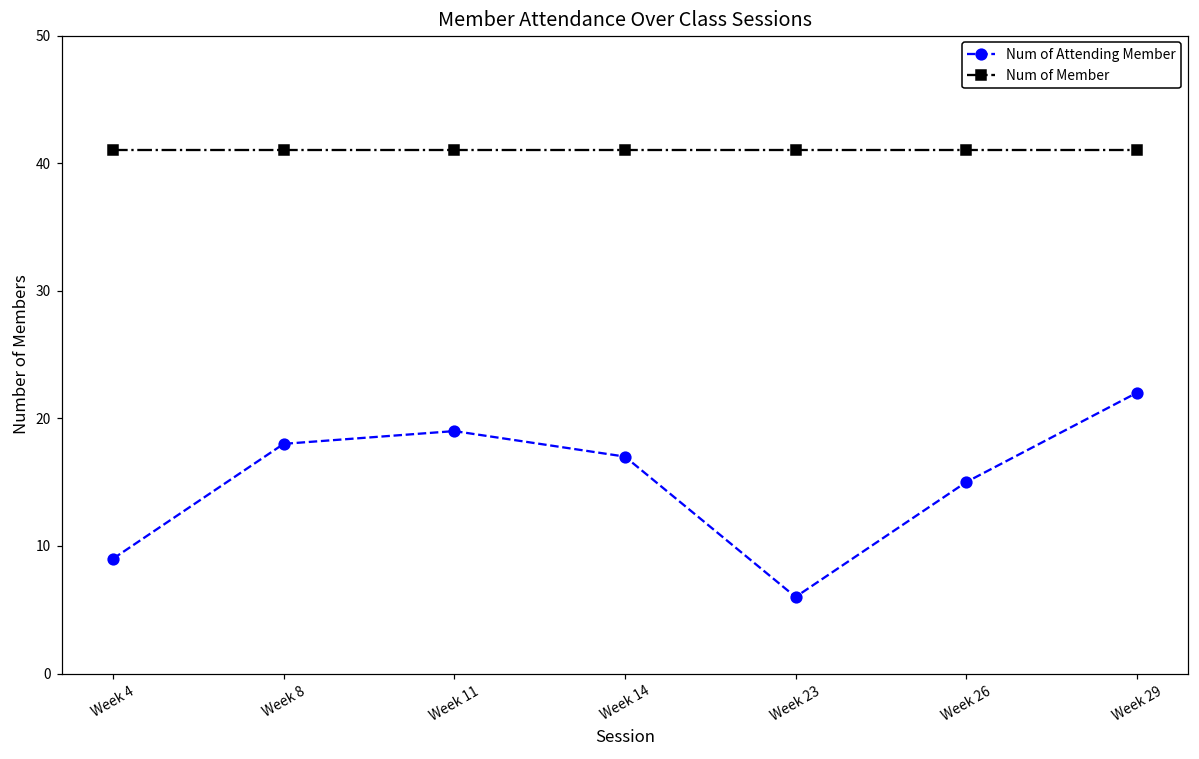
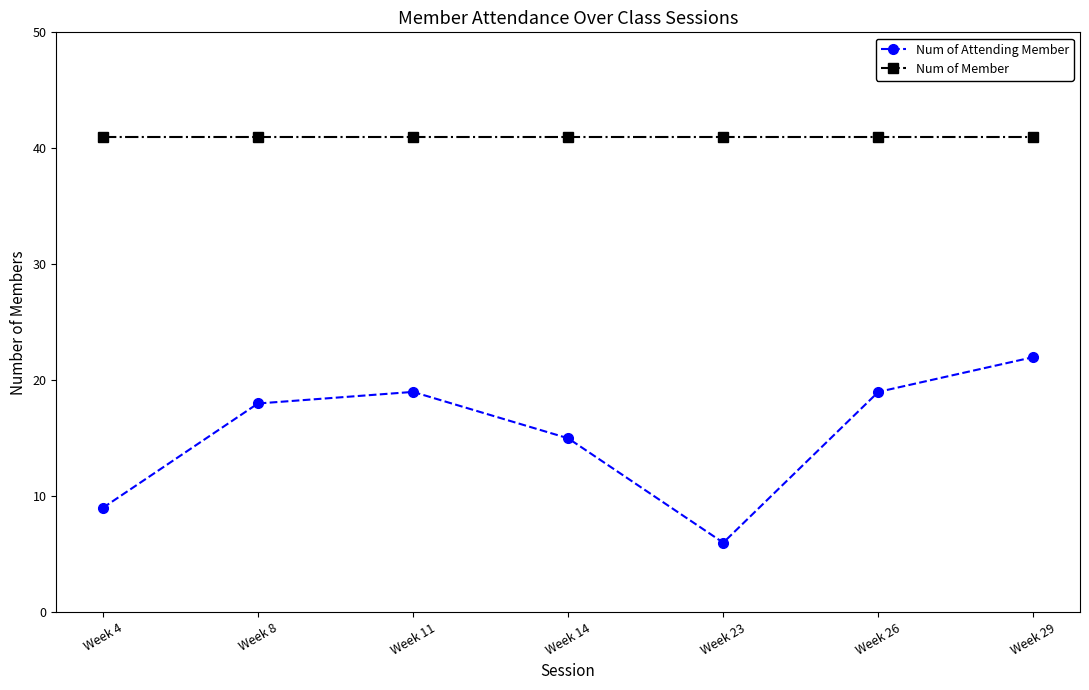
  {
    "Num of Attending Member": {
      "Week 4": 9,
      "Week 8": 18,
      "Week 11": 19,
-     "Week 14": 17,
+     "Week 14": 15,
      "Week 23": 6,
-     "Week 26": 15,
+     "Week 26": 19,
      "Week 29": 22
    },
    "Num of Member": {
      "Week 4": 41,
      "Week 8": 41,
      "Week 11": 41,
      "Week 14": 41,
      "Week 23": 41,
      "Week 26": 41,
      "Week 29": 41
    }
  }
